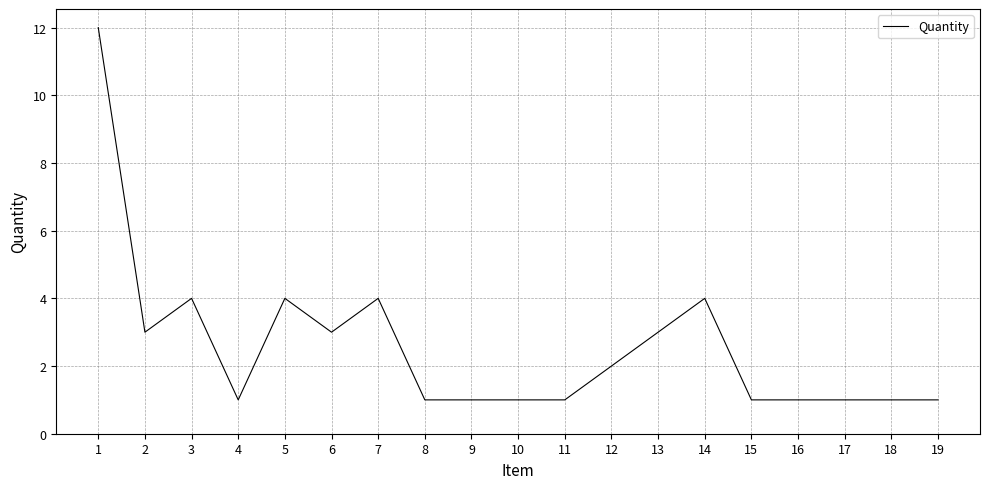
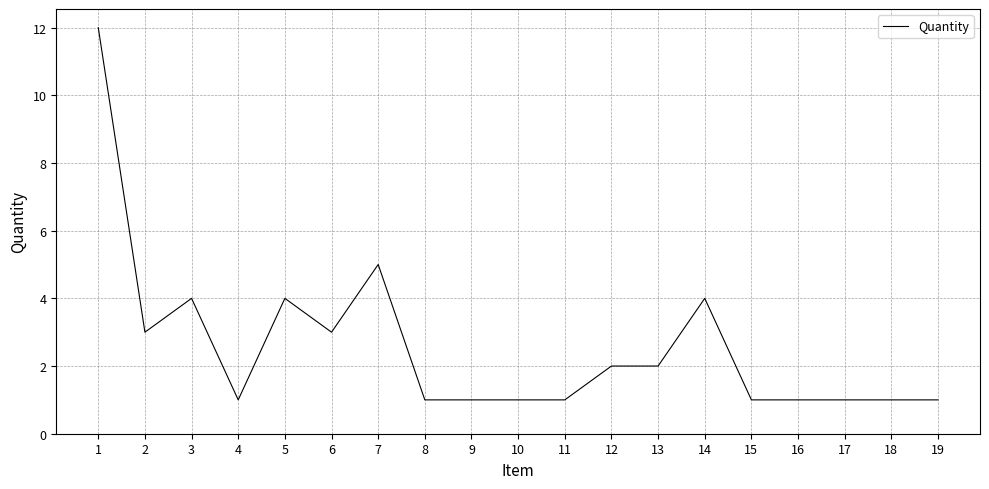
  {
    "1": 12,
    "2": 3,
    "3": 4,
    "4": 1,
    "5": 4,
    "6": 3,
-   "7": 4,
+   "7": 5,
    "8": 1,
    "9": 1,
    "10": 1,
    "11": 1,
    "12": 2,
-   "13": 3,
+   "13": 2,
    "14": 4,
    "15": 1,
    "16": 1,
    "17": 1,
    "18": 1,
    "19": 1
  }
